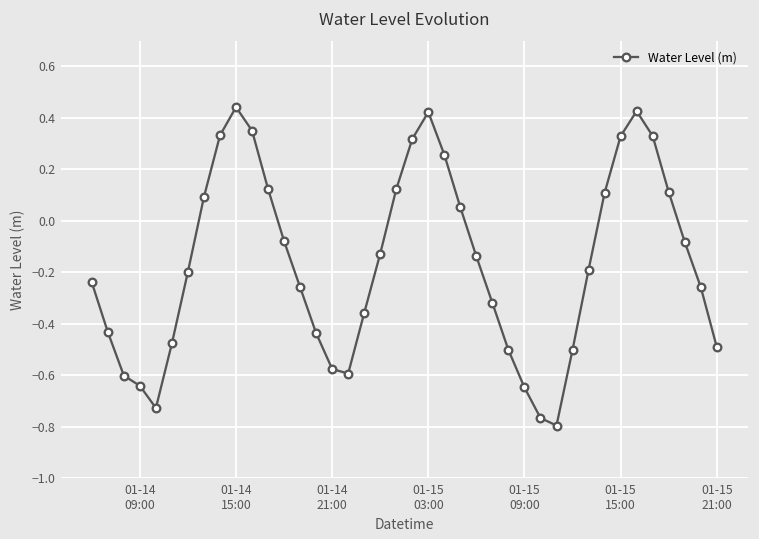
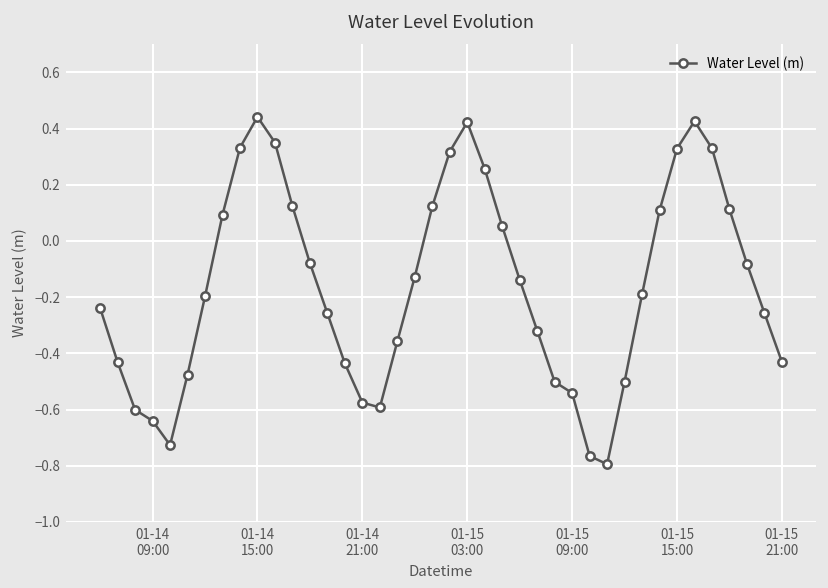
  {
    "01-14 09:00": -0.64,
    "01-14 15:00": 0.44,
    "01-14 21:00": -0.57,
    "01-15 03:00": 0.42,
-   "01-15 09:00": -0.65,
+   "01-15 09:00": -0.54,
    "01-15 15:00": 0.33,
-   "01-15 21:00": -0.49
+   "01-15 21:00": -0.43
  }
